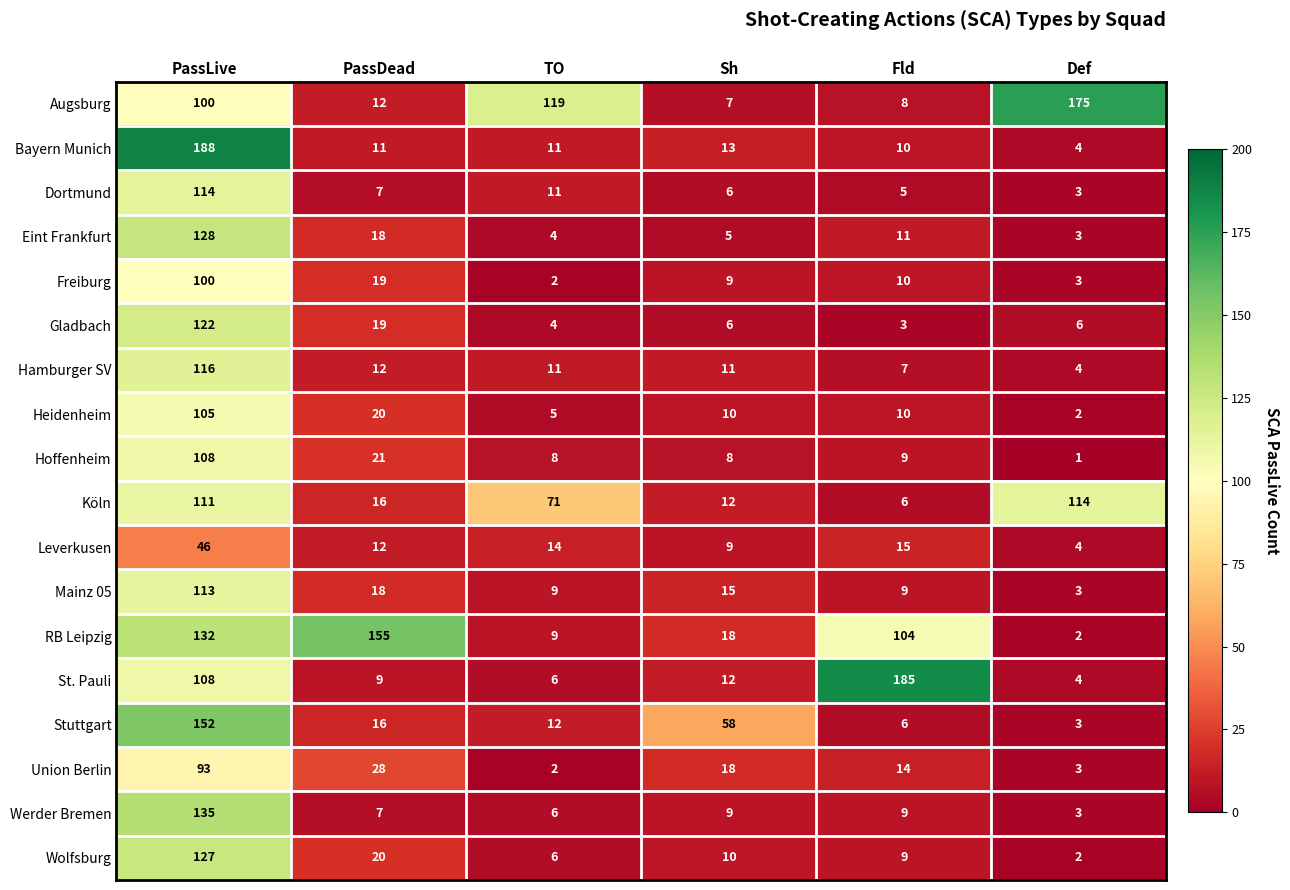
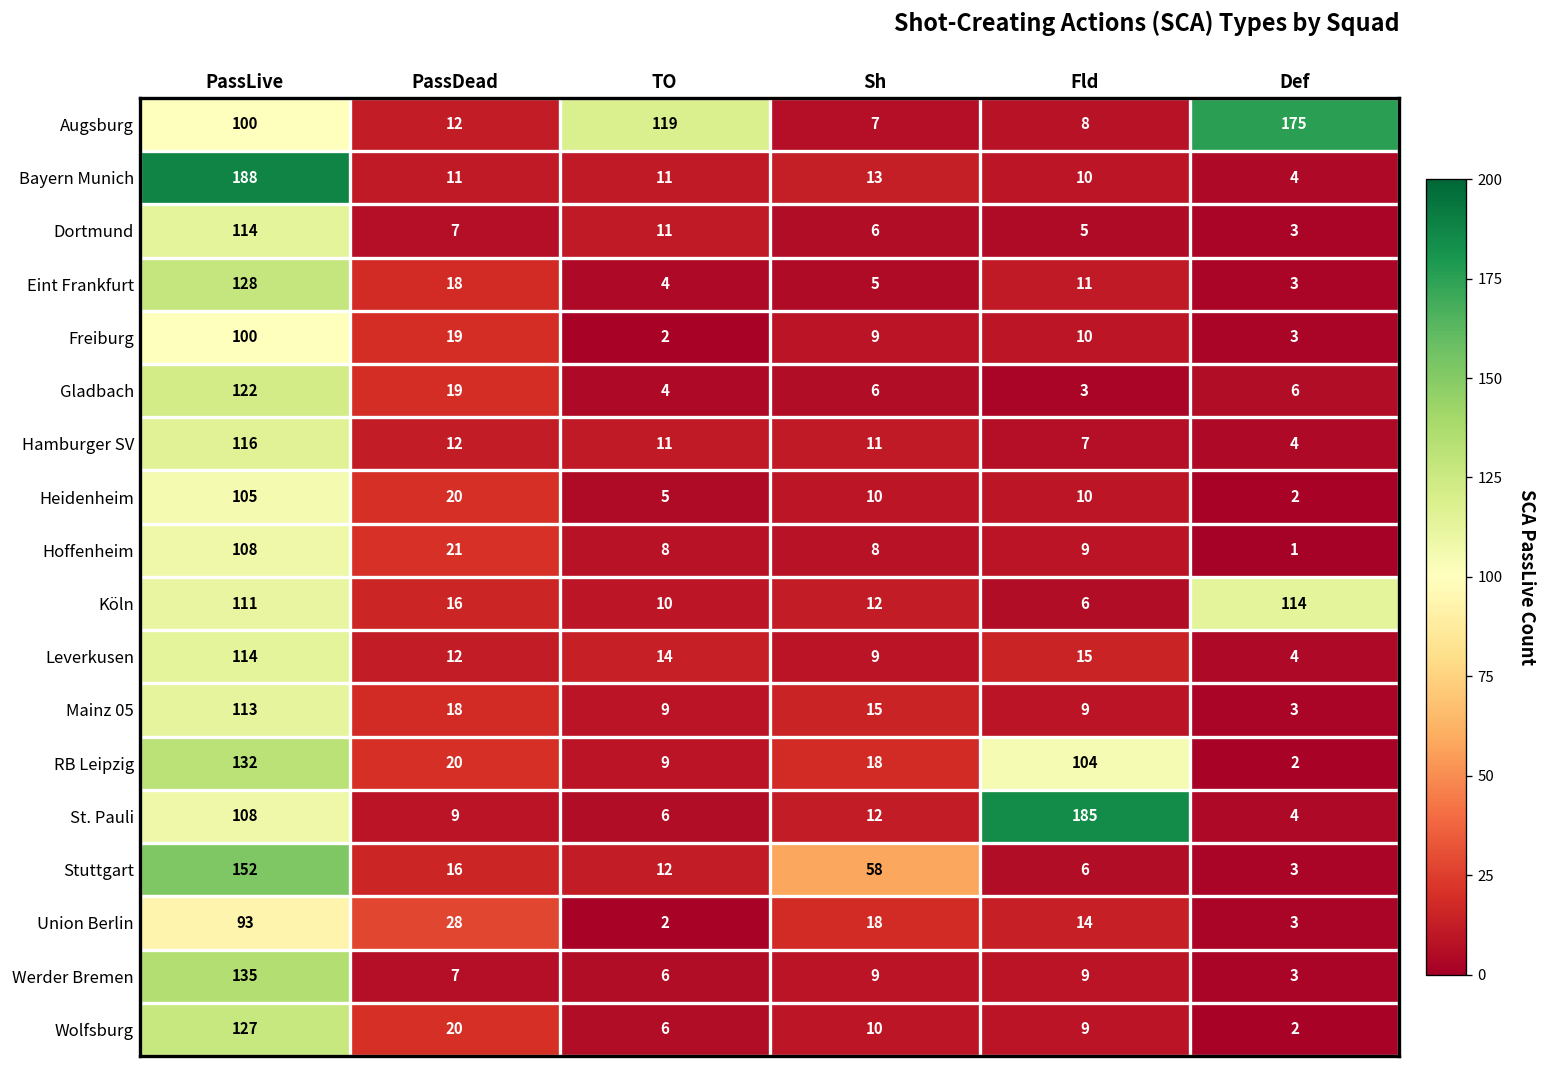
  {
    "Augsburg": {
      "PassLive": 100,
      "PassDead": 12,
      "TO": 119,
      "Sh": 7,
      "Fld": 8,
      "Def": 175
    },
    "Bayern Munich": {
      "PassLive": 188,
      "PassDead": 11,
      "TO": 11,
      "Sh": 13,
      "Fld": 10,
      "Def": 4
    },
    "Dortmund": {
      "PassLive": 114,
      "PassDead": 7,
      "TO": 11,
      "Sh": 6,
      "Fld": 5,
      "Def": 3
    },
    "Eint Frankfurt": {
      "PassLive": 128,
      "PassDead": 18,
      "TO": 4,
      "Sh": 5,
      "Fld": 11,
      "Def": 3
    },
    "Freiburg": {
      "PassLive": 100,
      "PassDead": 19,
      "TO": 2,
      "Sh": 9,
      "Fld": 10,
      "Def": 3
    },
    "Gladbach": {
      "PassLive": 122,
      "PassDead": 19,
      "TO": 4,
      "Sh": 6,
      "Fld": 3,
      "Def": 6
    },
    "Hamburger SV": {
      "PassLive": 116,
      "PassDead": 12,
      "TO": 11,
      "Sh": 11,
      "Fld": 7,
      "Def": 4
    },
    "Heidenheim": {
      "PassLive": 105,
      "PassDead": 20,
      "TO": 5,
      "Sh": 10,
      "Fld": 10,
      "Def": 2
    },
    "Hoffenheim": {
      "PassLive": 108,
      "PassDead": 21,
      "TO": 8,
      "Sh": 8,
      "Fld": 9,
      "Def": 1
    },
    "Köln": {
      "PassLive": 111,
      "PassDead": 16,
-     "TO": 71,
+     "TO": 10,
      "Sh": 12,
      "Fld": 6,
      "Def": 114
    },
    "Leverkusen": {
-     "PassLive": 46,
+     "PassLive": 114,
      "PassDead": 12,
      "TO": 14,
      "Sh": 9,
      "Fld": 15,
      "Def": 4
    },
    "Mainz 05": {
      "PassLive": 113,
      "PassDead": 18,
      "TO": 9,
      "Sh": 15,
      "Fld": 9,
      "Def": 3
    },
    "RB Leipzig": {
      "PassLive": 132,
-     "PassDead": 155,
+     "PassDead": 20,
      "TO": 9,
      "Sh": 18,
      "Fld": 104,
      "Def": 2
    },
    "St. Pauli": {
      "PassLive": 108,
      "PassDead": 9,
      "TO": 6,
      "Sh": 12,
      "Fld": 185,
      "Def": 4
    },
    "Stuttgart": {
      "PassLive": 152,
      "PassDead": 16,
      "TO": 12,
      "Sh": 58,
      "Fld": 6,
      "Def": 3
    },
    "Union Berlin": {
      "PassLive": 93,
      "PassDead": 28,
      "TO": 2,
      "Sh": 18,
      "Fld": 14,
      "Def": 3
    },
    "Werder Bremen": {
      "PassLive": 135,
      "PassDead": 7,
      "TO": 6,
      "Sh": 9,
      "Fld": 9,
      "Def": 3
    },
    "Wolfsburg": {
      "PassLive": 127,
      "PassDead": 20,
      "TO": 6,
      "Sh": 10,
      "Fld": 9,
      "Def": 2
    }
  }
